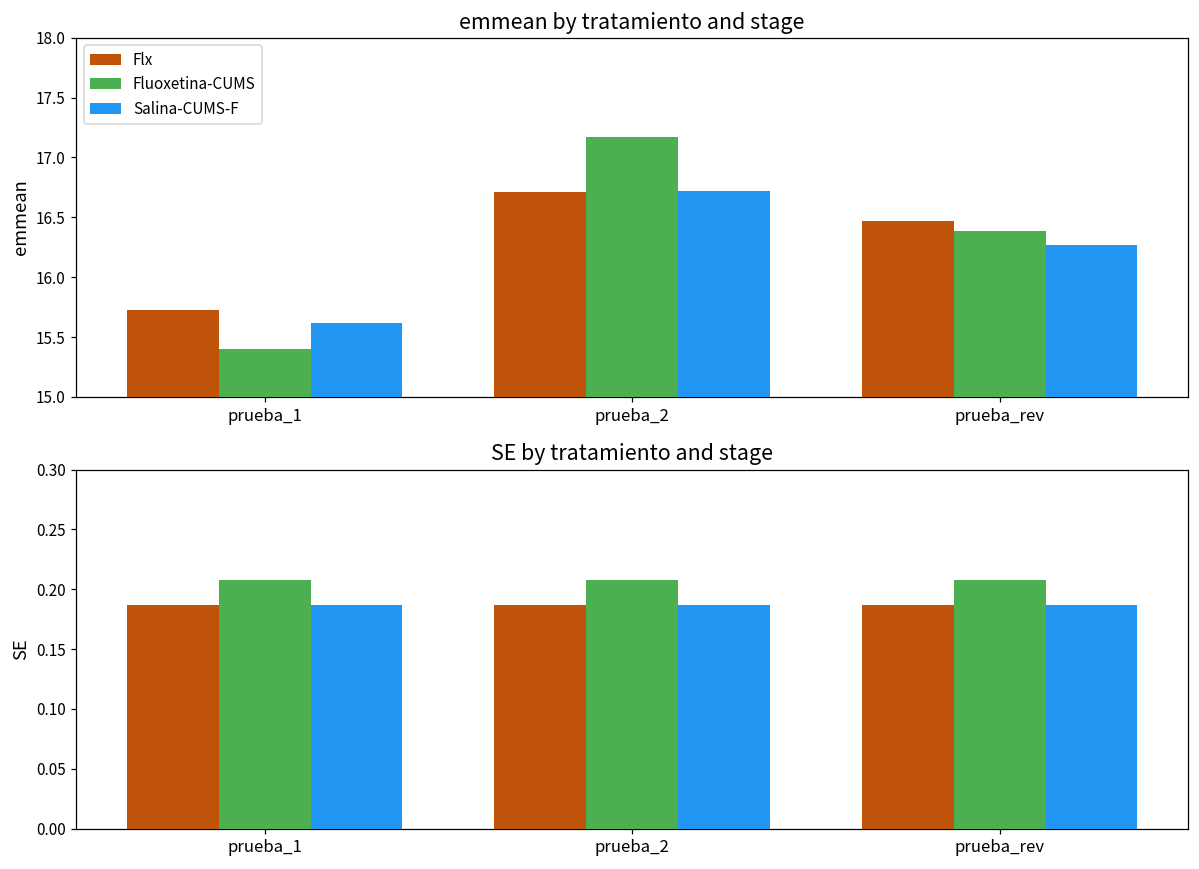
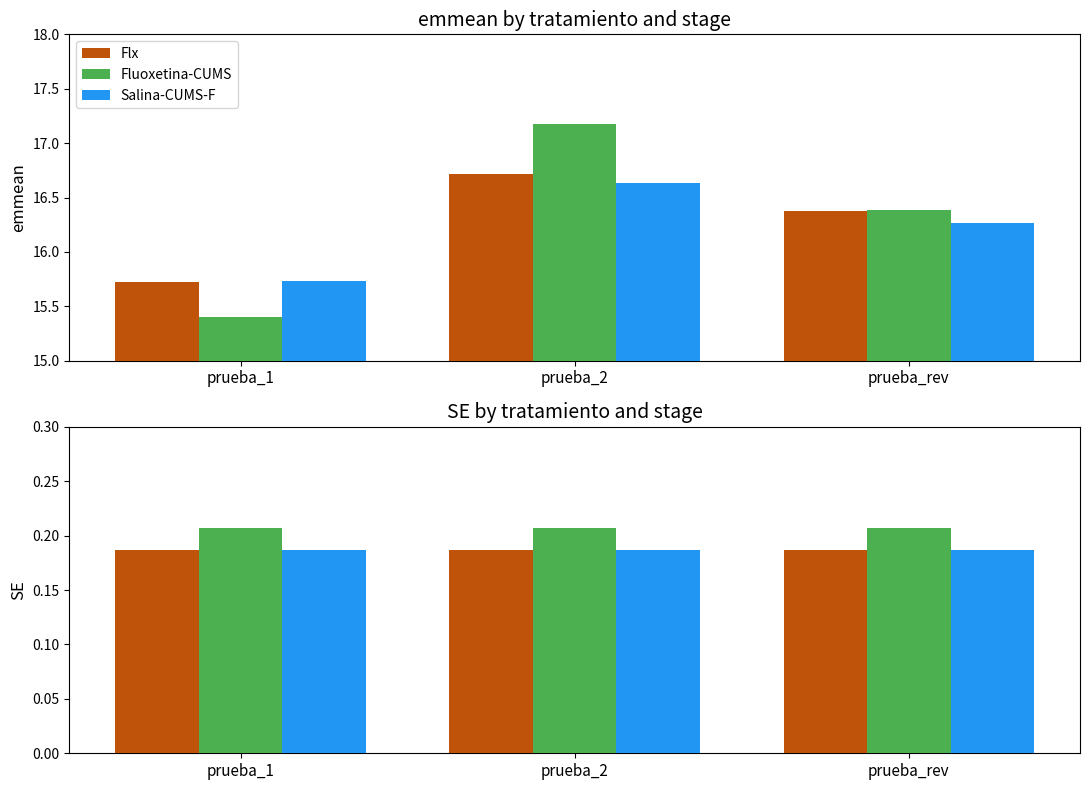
  {
    "emmean by tratamiento and stage": {
      "Flx": {
        "prueba_1": 15.73,
        "prueba_2": 16.72,
-       "prueba_rev": 16.47
+       "prueba_rev": 16.37
      },
      "Fluoxetina-CUMS": {
        "prueba_1": 15.40,
        "prueba_2": 17.17,
        "prueba_rev": 16.39
      },
      "Salina-CUMS-F": {
-       "prueba_1": 15.62,
-       "prueba_2": 16.72,
+       "prueba_1": 15.74,
+       "prueba_2": 16.63,
        "prueba_rev": 16.27
      }
    },
    "SE by tratamiento and stage": {
      "Flx": {
        "prueba_1": 0.187,
        "prueba_2": 0.187,
        "prueba_rev": 0.187
      },
      "Fluoxetina-CUMS": {
        "prueba_1": 0.207,
        "prueba_2": 0.207,
        "prueba_rev": 0.207
      },
      "Salina-CUMS-F": {
        "prueba_1": 0.187,
        "prueba_2": 0.187,
        "prueba_rev": 0.187
      }
    }
  }
